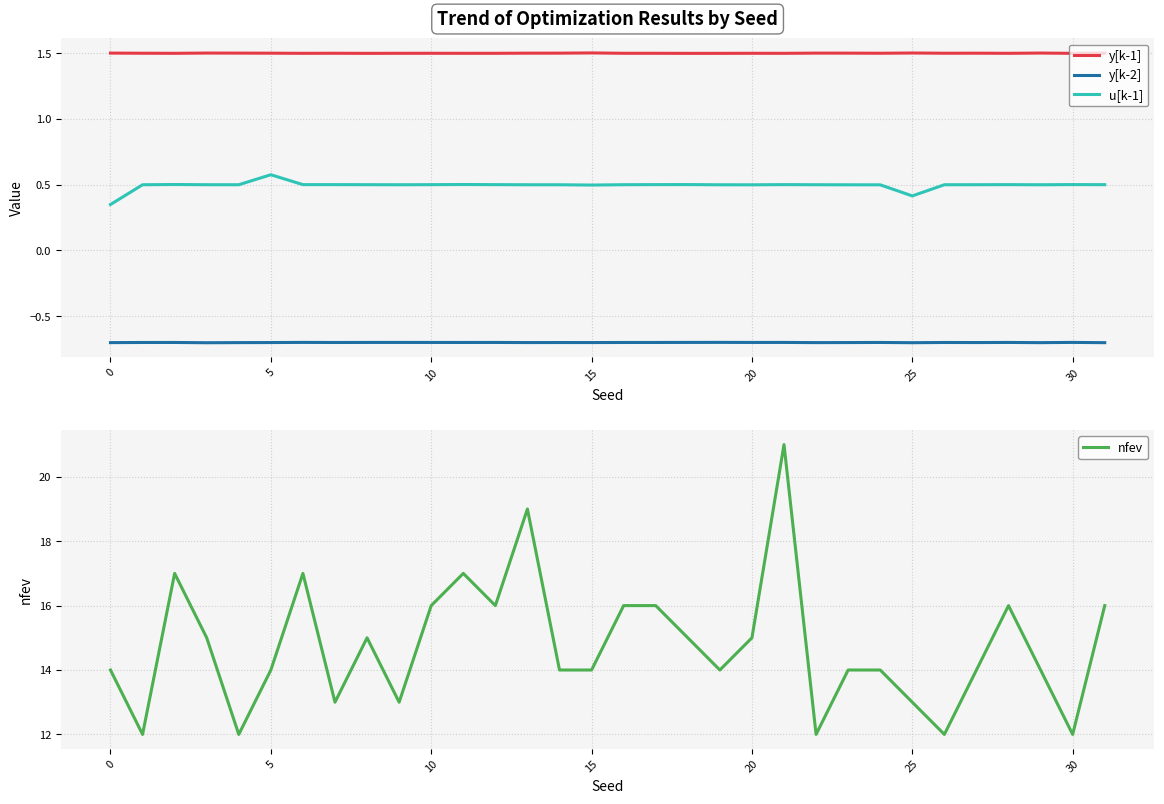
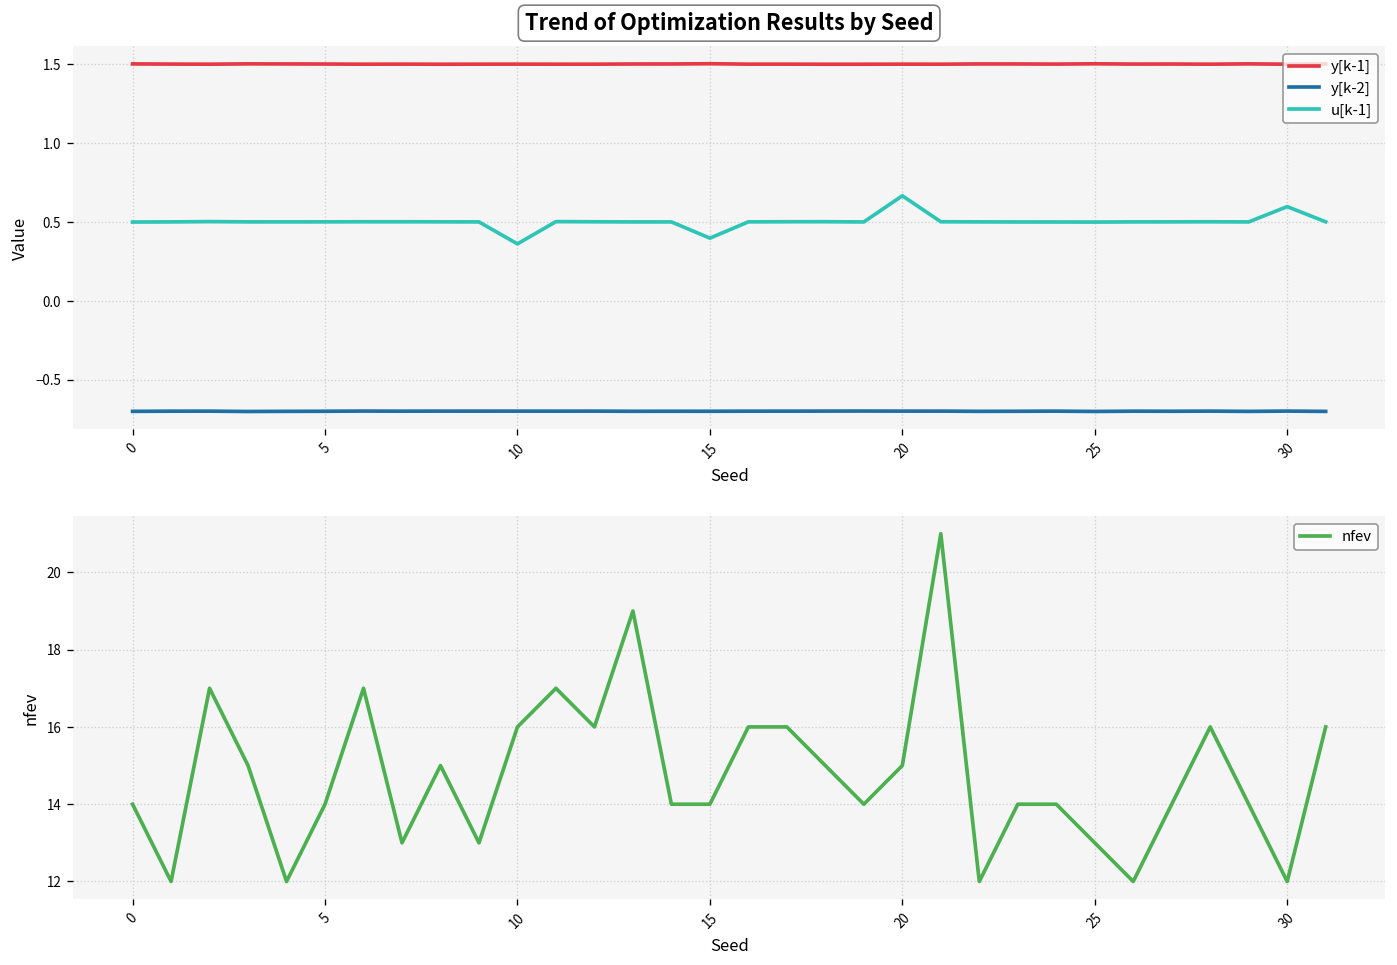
  {
    "Trend of Optimization Results by Seed": {
      "y[k-1]": {
        "0": 1.50,
        "5": 1.50,
        "10": 1.50,
        "15": 1.50,
        "20": 1.50,
        "25": 1.50
      },
      "y[k-2]": {
        "0": -0.70,
        "5": -0.70,
        "10": -0.70,
        "15": -0.70,
        "20": -0.70,
        "25": -0.70,
        "30": -0.70
      },
      "u[k-1]": {
-       "0": 0.35,
-       "5": 0.58,
-       "10": 0.50,
-       "15": 0.50,
-       "20": 0.50,
-       "25": 0.41,
-       "30": 0.50
+       "0": 0.50,
+       "5": 0.50,
+       "10": 0.36,
+       "15": 0.40,
+       "20": 0.67,
+       "25": 0.50,
+       "30": 0.60
      }
    }
  }
